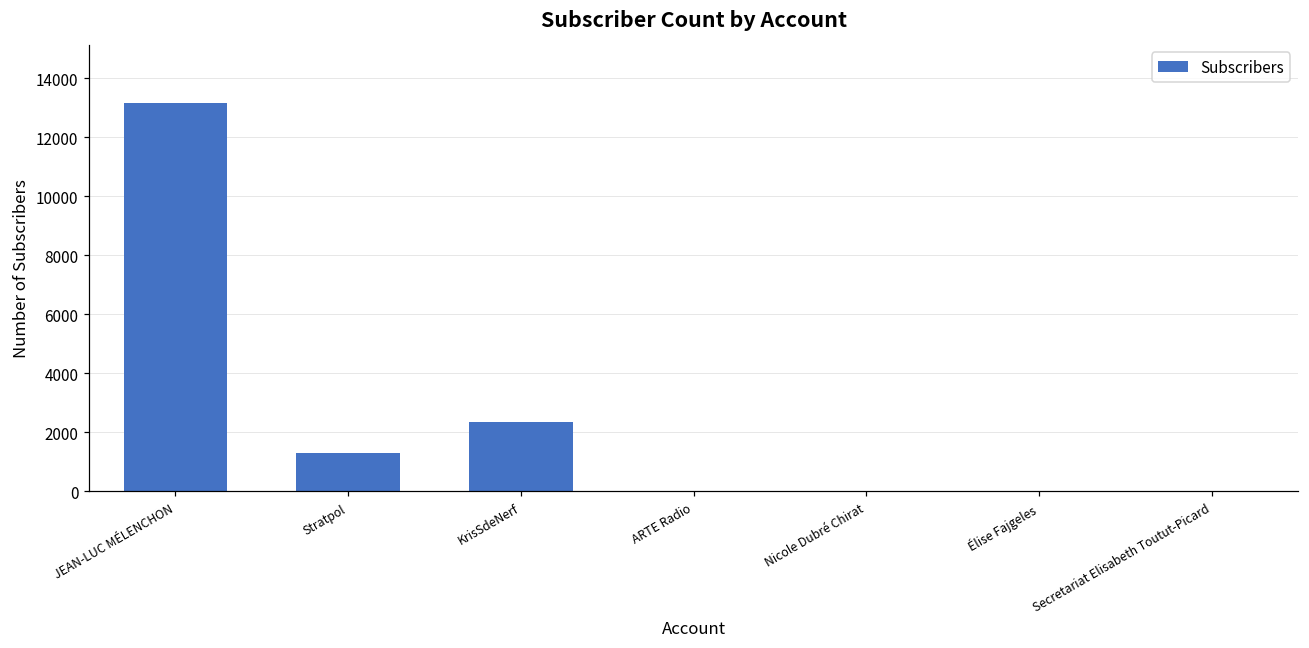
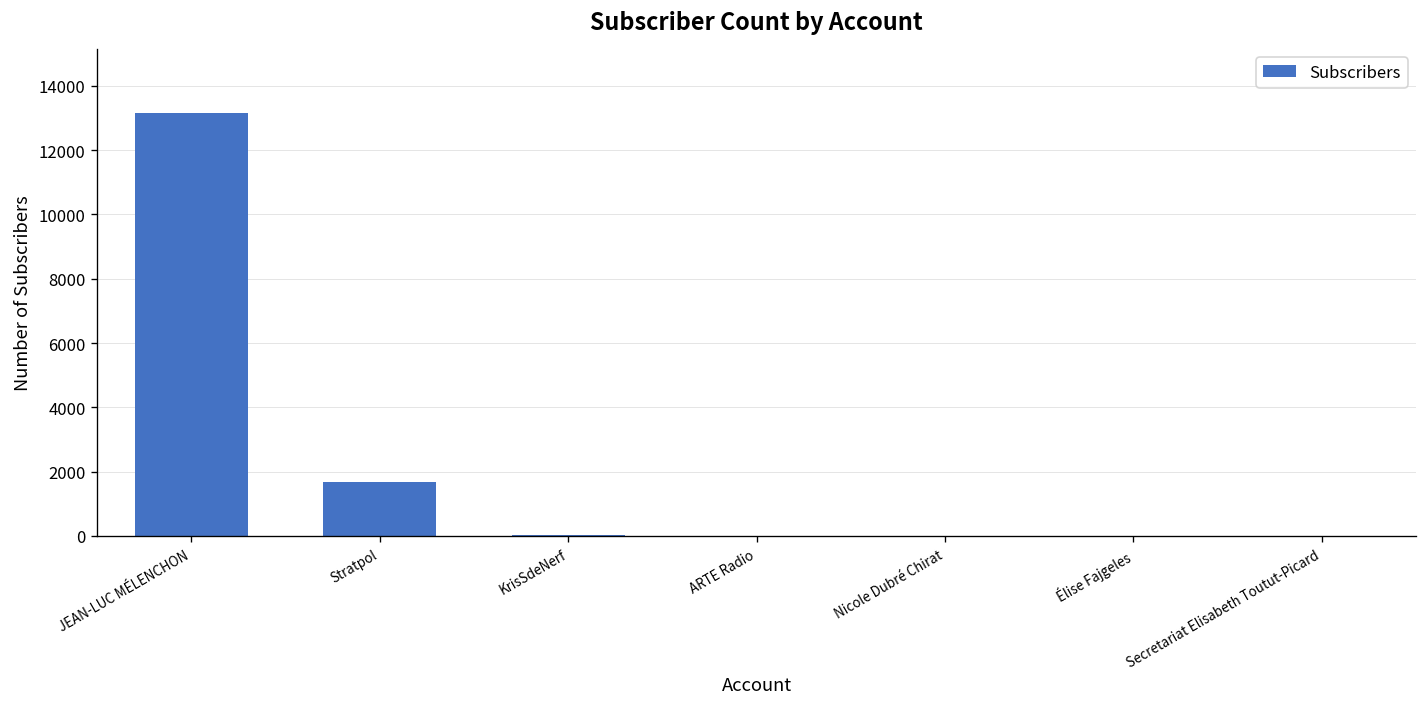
  {
    "JEAN-LUC MÉLENCHON": 13200,
-   "Stratpol": 1300,
-   "KrisSdeNerf": 2300,
+   "Stratpol": 1700,
+   "KrisSdeNerf": 0,
    "ARTE Radio": 0,
    "Nicole Dubré Chirat": 0,
    "Élise Fajgeles": 0,
    "Secretariat Elisabeth Toutut-Picard": 0
  }
